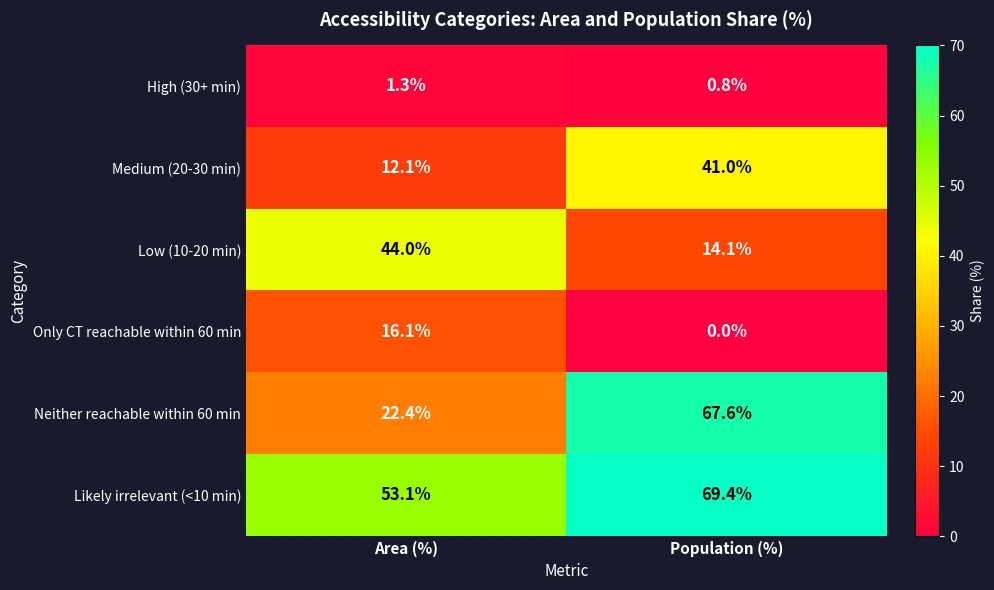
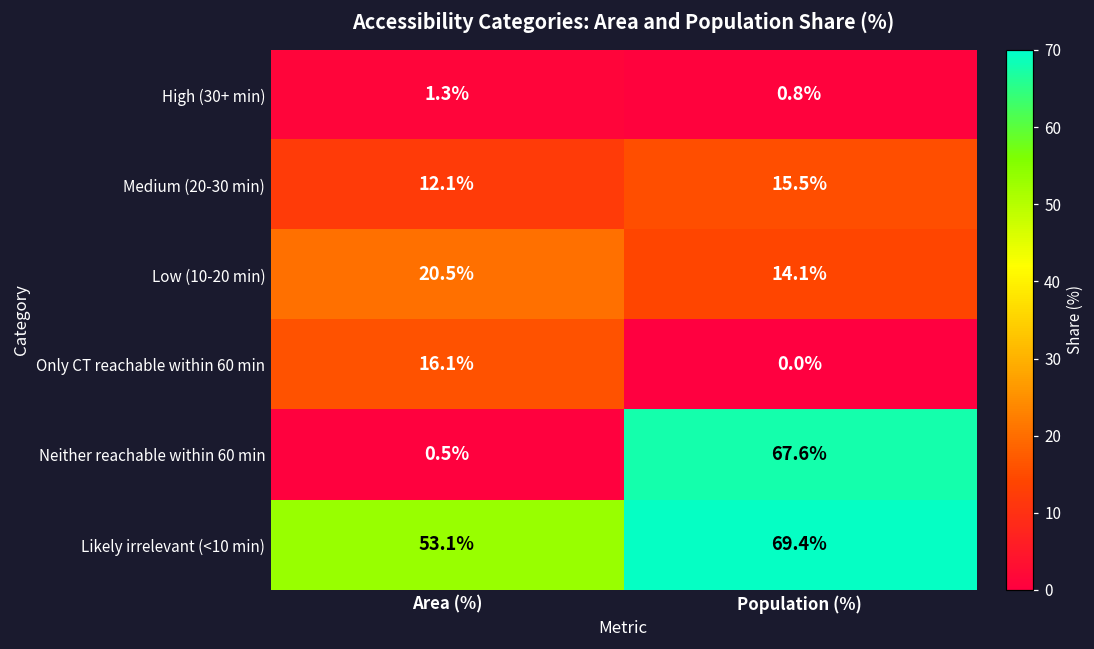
  {
    "High (30+ min)": {
      "Area (%)": "1.3%",
      "Population (%)": "0.8%"
    },
    "Medium (20-30 min)": {
      "Area (%)": "12.1%",
-     "Population (%)": "41.0%"
+     "Population (%)": "15.5%"
    },
    "Low (10-20 min)": {
-     "Area (%)": "44.0%",
+     "Area (%)": "20.5%",
      "Population (%)": "14.1%"
    },
    "Only CT reachable within 60 min": {
      "Area (%)": "16.1%",
      "Population (%)": "0.0%"
    },
    "Neither reachable within 60 min": {
-     "Area (%)": "22.4%",
+     "Area (%)": "0.5%",
      "Population (%)": "67.6%"
    },
    "Likely irrelevant (<10 min)": {
      "Area (%)": "53.1%",
      "Population (%)": "69.4%"
    }
  }
